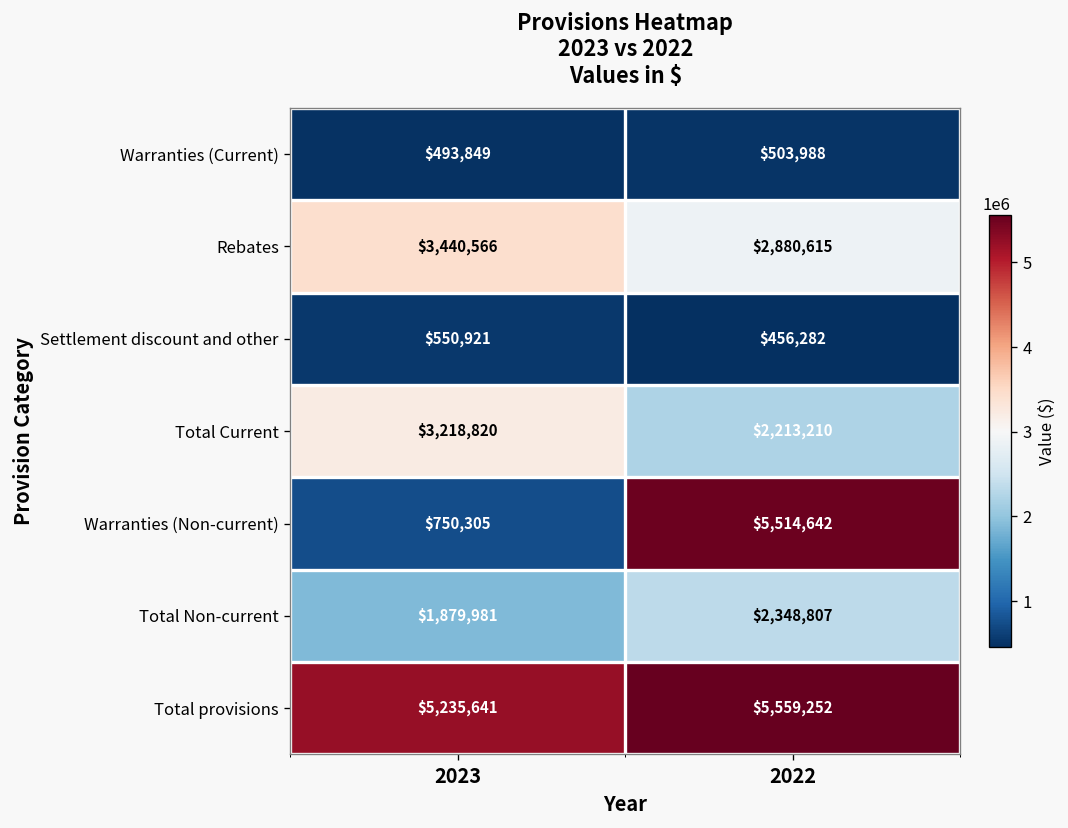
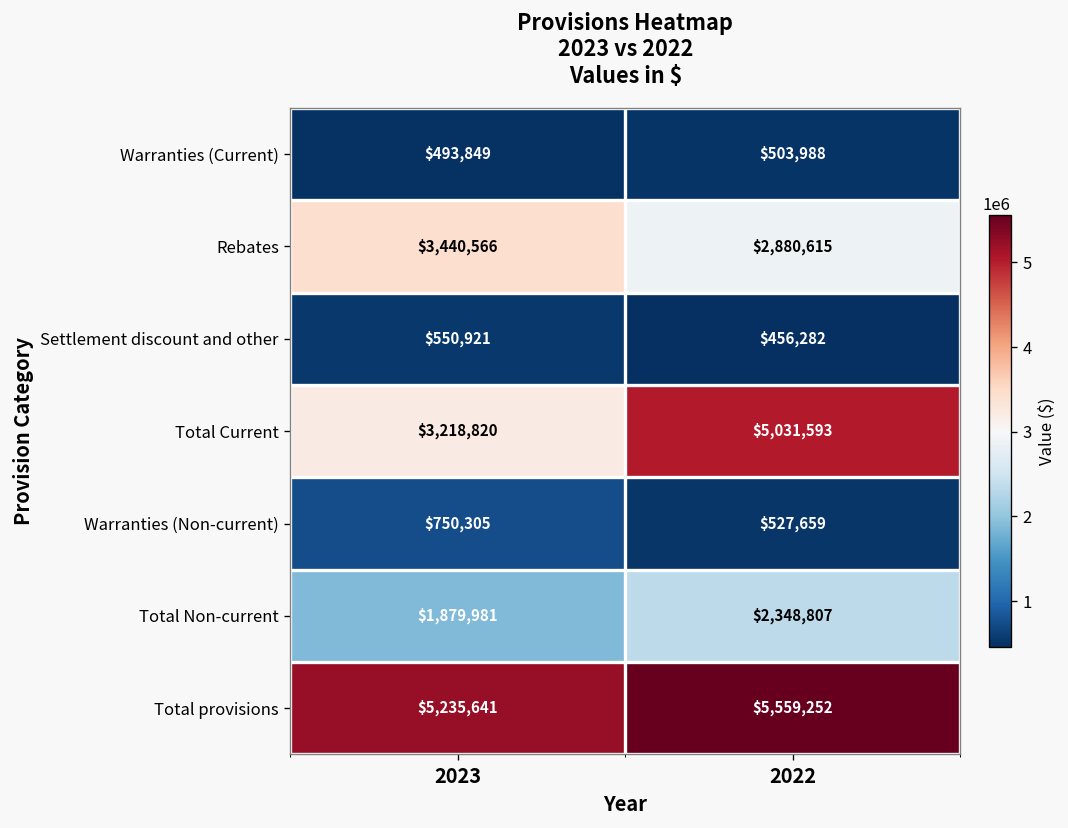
  {
    "Warranties (Current)": {
      "2023": "$493,849",
      "2022": "$503,988"
    },
    "Rebates": {
      "2023": "$3,440,566",
      "2022": "$2,880,615"
    },
    "Settlement discount and other": {
      "2023": "$550,921",
      "2022": "$456,282"
    },
    "Total Current": {
      "2023": "$3,218,820",
-     "2022": "$2,213,210"
+     "2022": "$5,031,593"
    },
    "Warranties (Non-current)": {
      "2023": "$750,305",
-     "2022": "$5,514,642"
+     "2022": "$527,659"
    },
    "Total Non-current": {
      "2023": "$1,879,981",
      "2022": "$2,348,807"
    },
    "Total provisions": {
      "2023": "$5,235,641",
      "2022": "$5,559,252"
    }
  }
